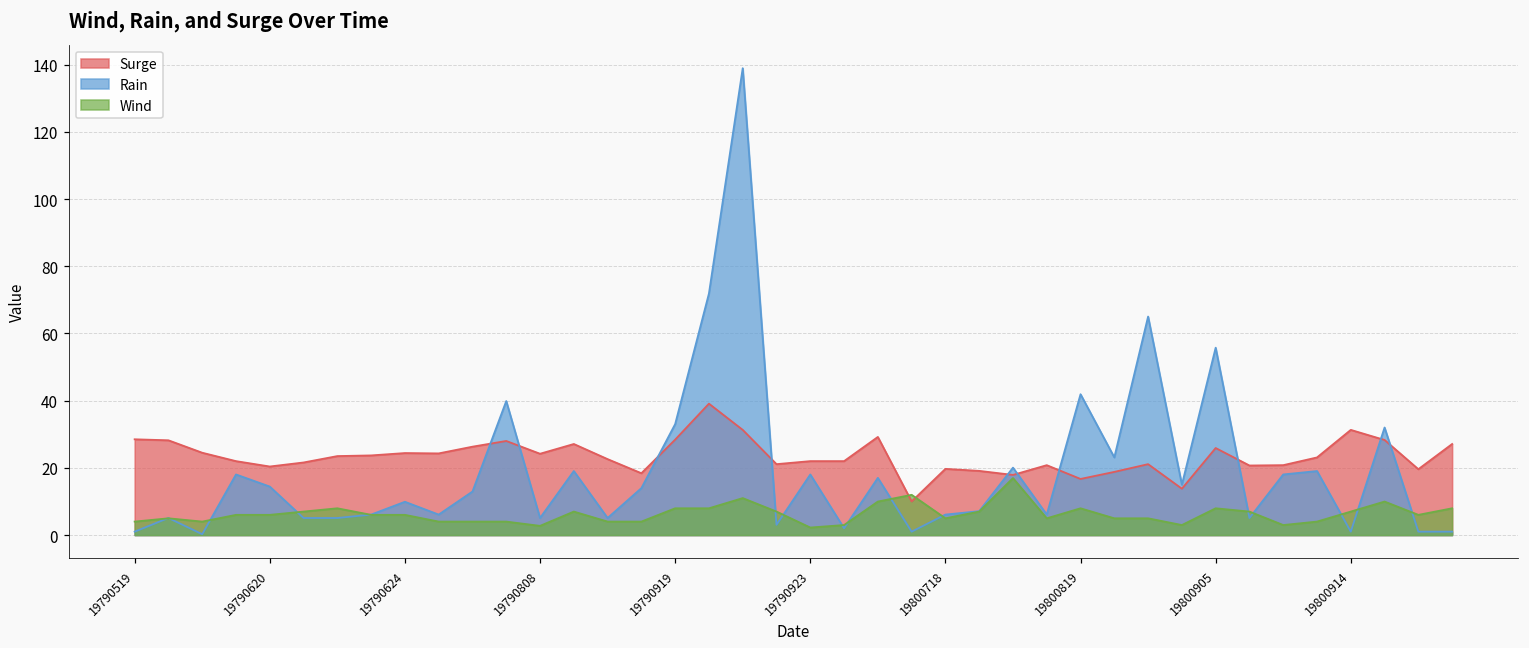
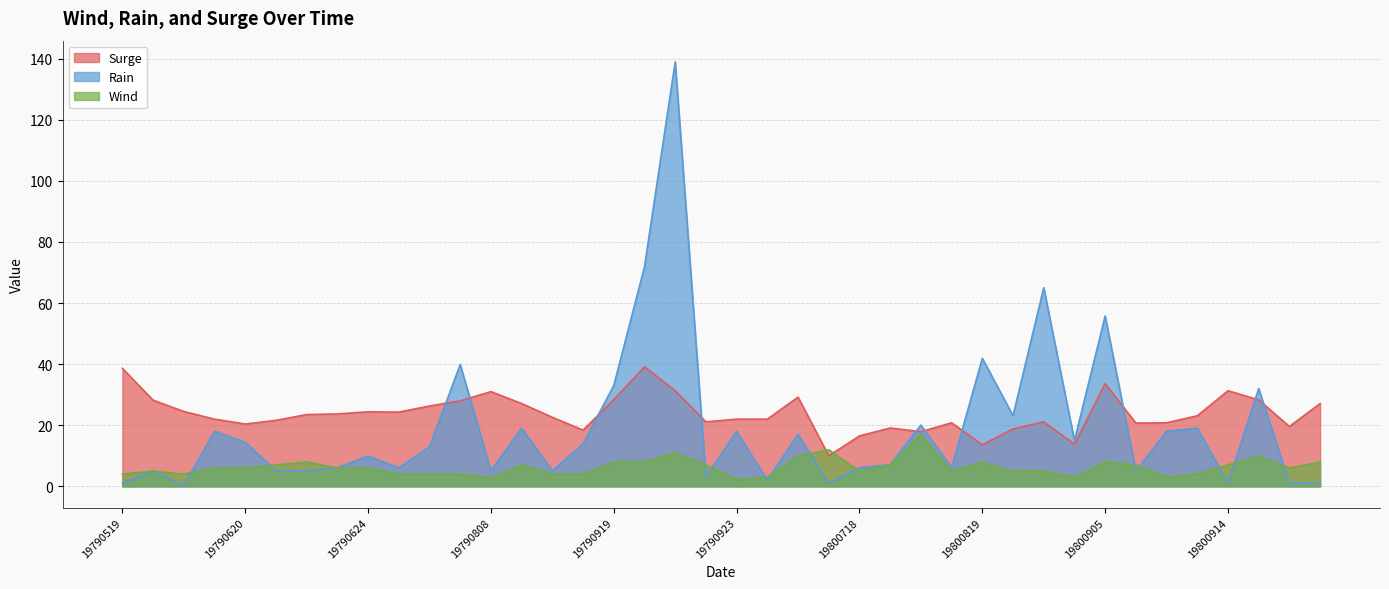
  {
    "Surge": {
-     "19790519": 29,
+     "19790519": 39,
      "19790620": 20,
      "19790624": 24,
-     "19790808": 24,
+     "19790808": 31,
      "19790919": 28,
      "19790923": 22,
-     "19800718": 20,
-     "19800819": 17,
-     "19800905": 26,
+     "19800718": 17,
+     "19800819": 14,
+     "19800905": 34,
      "19800914": 31
    },
    "Rain": {
      "19790519": 1,
      "19790620": 14,
      "19790624": 10,
      "19790808": 5,
      "19790919": 33,
      "19790923": 18,
      "19800718": 6,
      "19800819": 42,
      "19800905": 56,
      "19800914": 1
    },
    "Wind": {
      "19790519": 4,
      "19790620": 6,
      "19790624": 6,
      "19790808": 3,
      "19790919": 8,
      "19790923": 2,
      "19800718": 5,
      "19800819": 8,
      "19800905": 8,
      "19800914": 7
    }
  }
